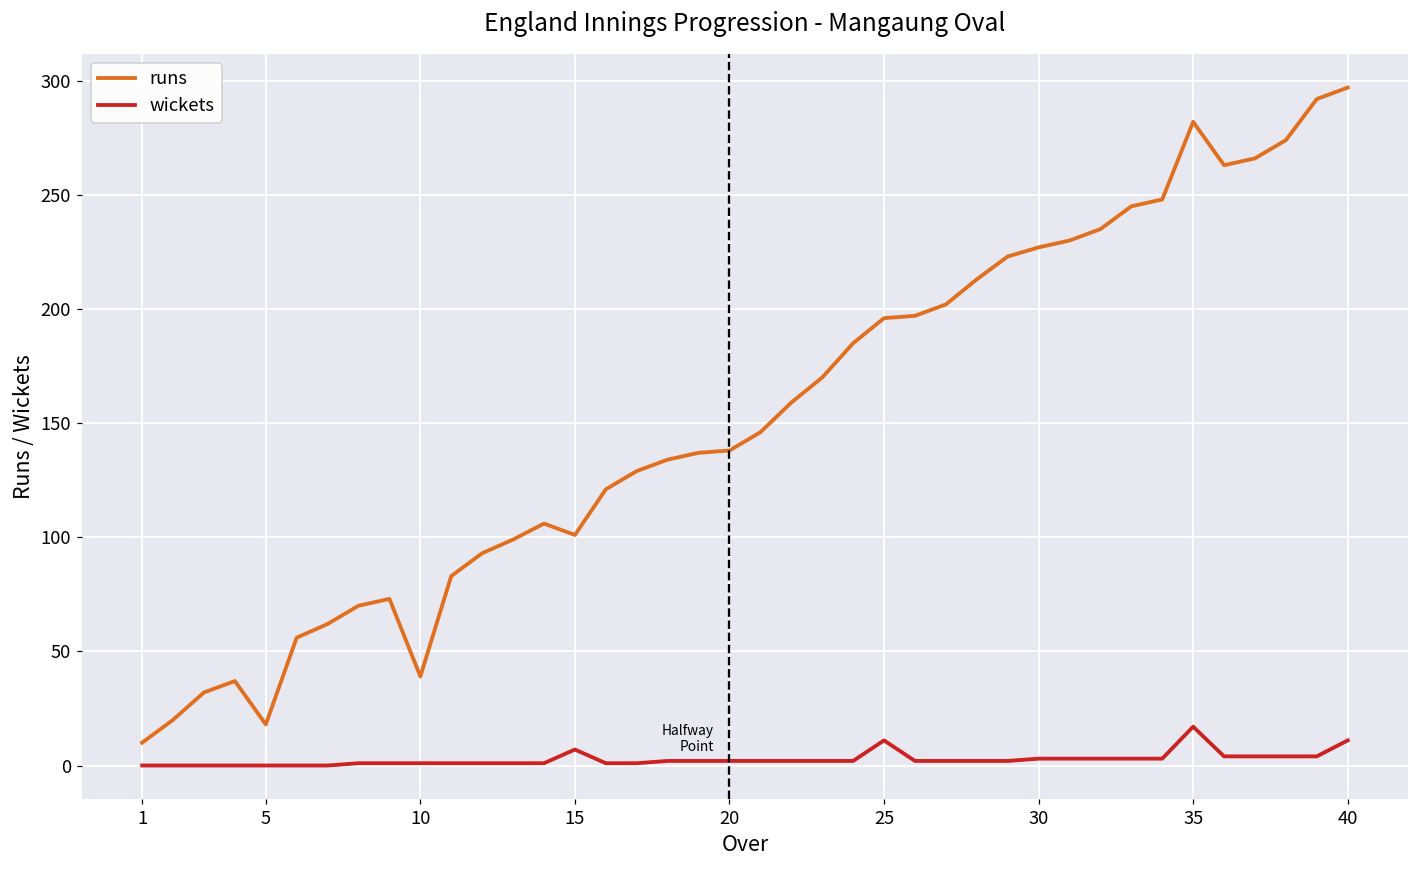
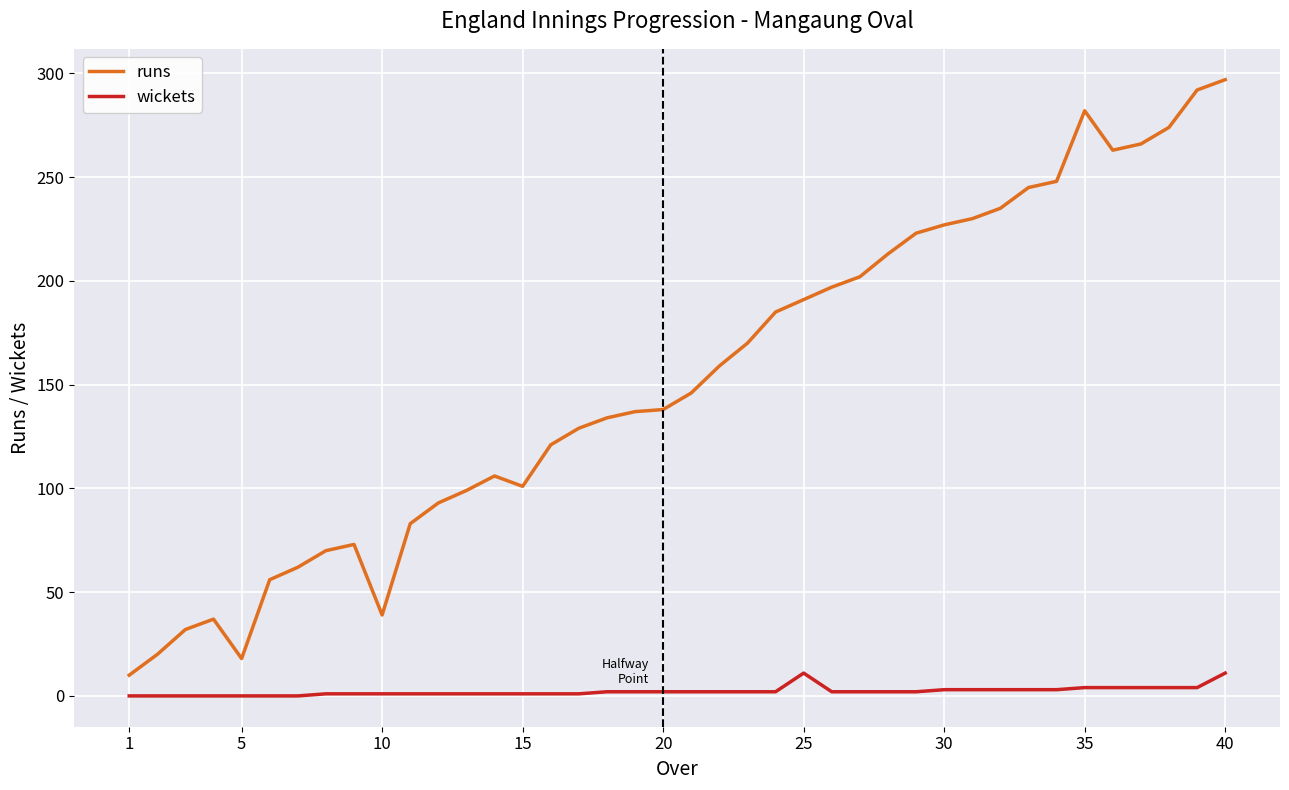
  {
    "runs": {
      "1": 10,
      "5": 18,
      "10": 39,
      "15": 101,
      "20": 138,
-     "25": 196,
+     "25": 191,
      "30": 227,
      "35": 282,
      "40": 297
    },
    "wickets": {
      "1": 0,
      "5": 0,
      "10": 1,
-     "15": 7,
+     "15": 1,
      "20": 2,
      "25": 11,
      "30": 3,
-     "35": 17,
+     "35": 4,
      "40": 11
    }
  }
